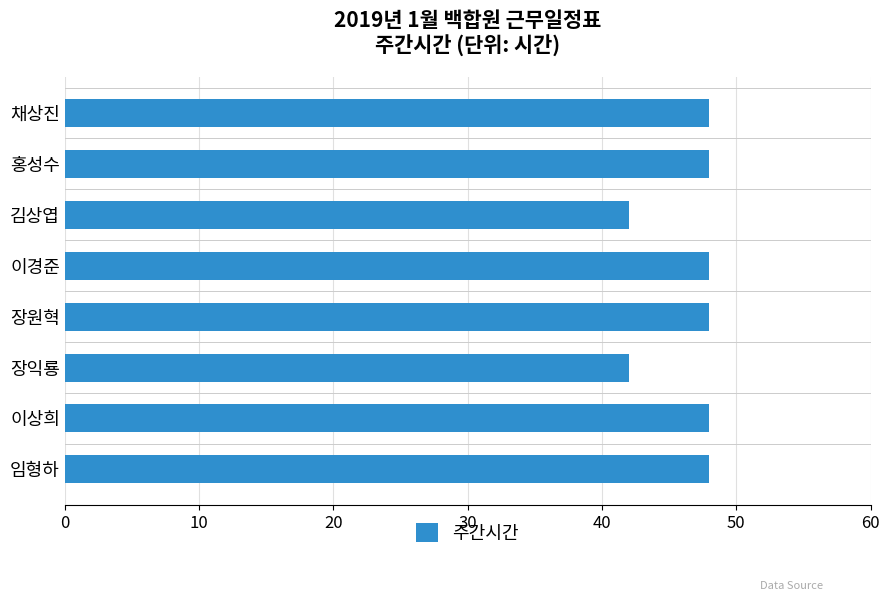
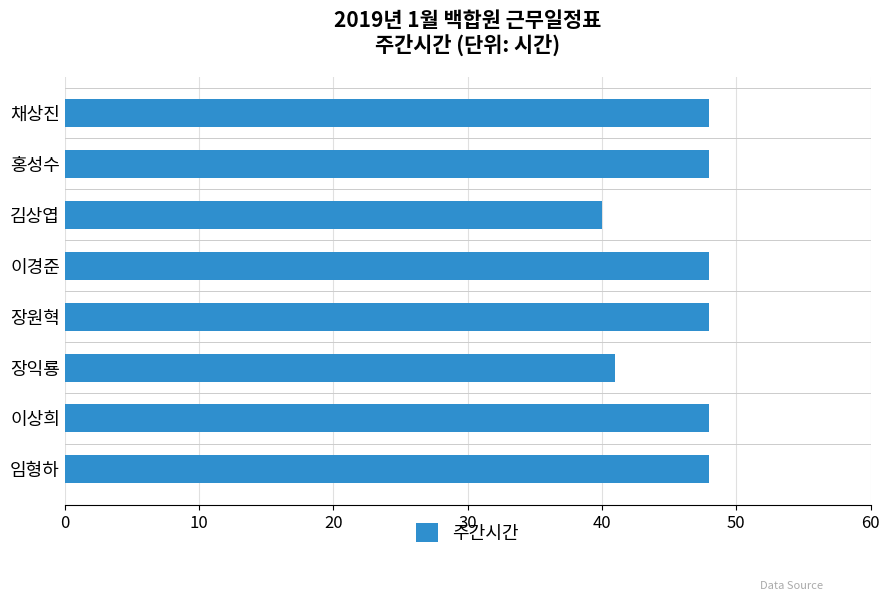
  {
    "채상진": 48,
    "홍성수": 48,
-   "김상엽": 42,
+   "김상엽": 40,
    "이경준": 48,
    "장원혁": 48,
-   "장익룡": 42,
+   "장익룡": 41,
    "이상희": 48,
    "임형하": 48
  }
